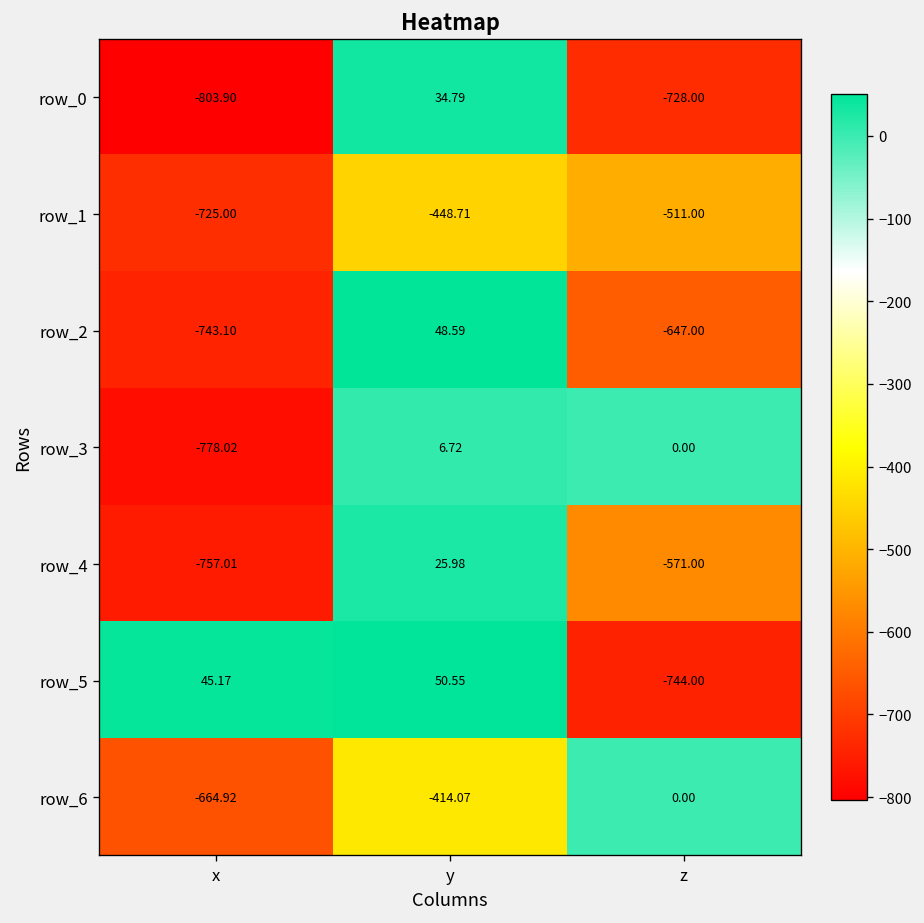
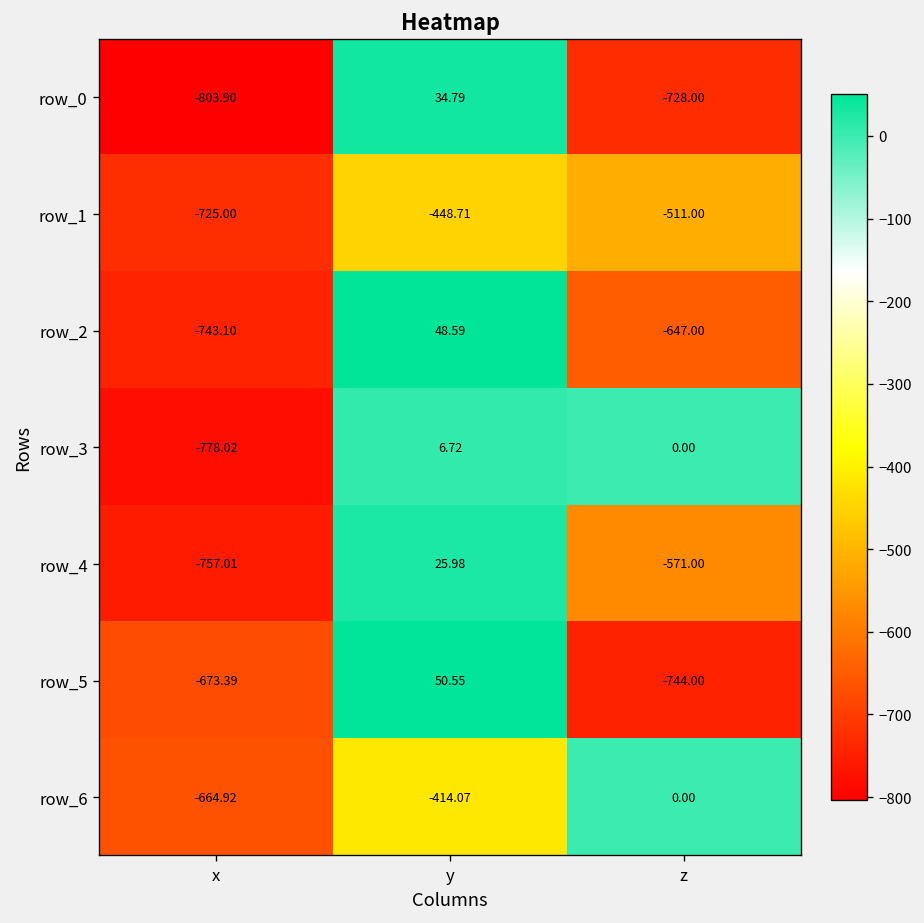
  {
    "row_0": {
      "x": -803.90,
      "y": 34.79,
      "z": -728.00
    },
    "row_1": {
      "x": -725.00,
      "y": -448.71,
      "z": -511.00
    },
    "row_2": {
      "x": -743.10,
      "y": 48.59,
      "z": -647.00
    },
    "row_3": {
      "x": -778.02,
      "y": 6.72,
      "z": 0.00
    },
    "row_4": {
      "x": -757.01,
      "y": 25.98,
      "z": -571.00
    },
    "row_5": {
-     "x": 45.17,
+     "x": -673.39,
      "y": 50.55,
      "z": -744.00
    },
    "row_6": {
      "x": -664.92,
      "y": -414.07,
      "z": 0.00
    }
  }
